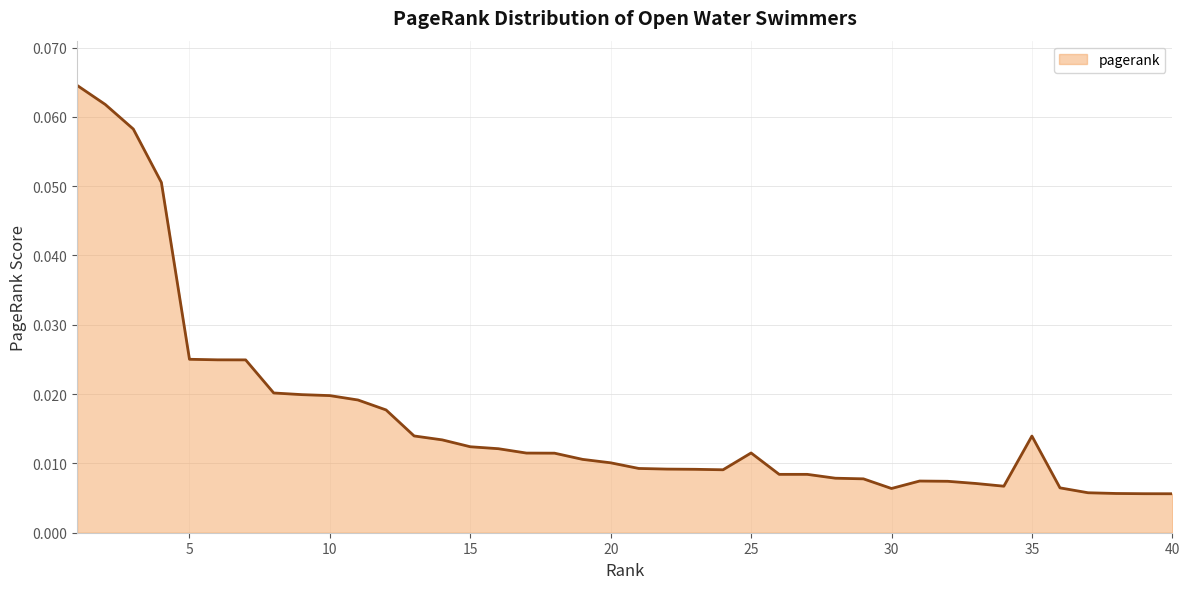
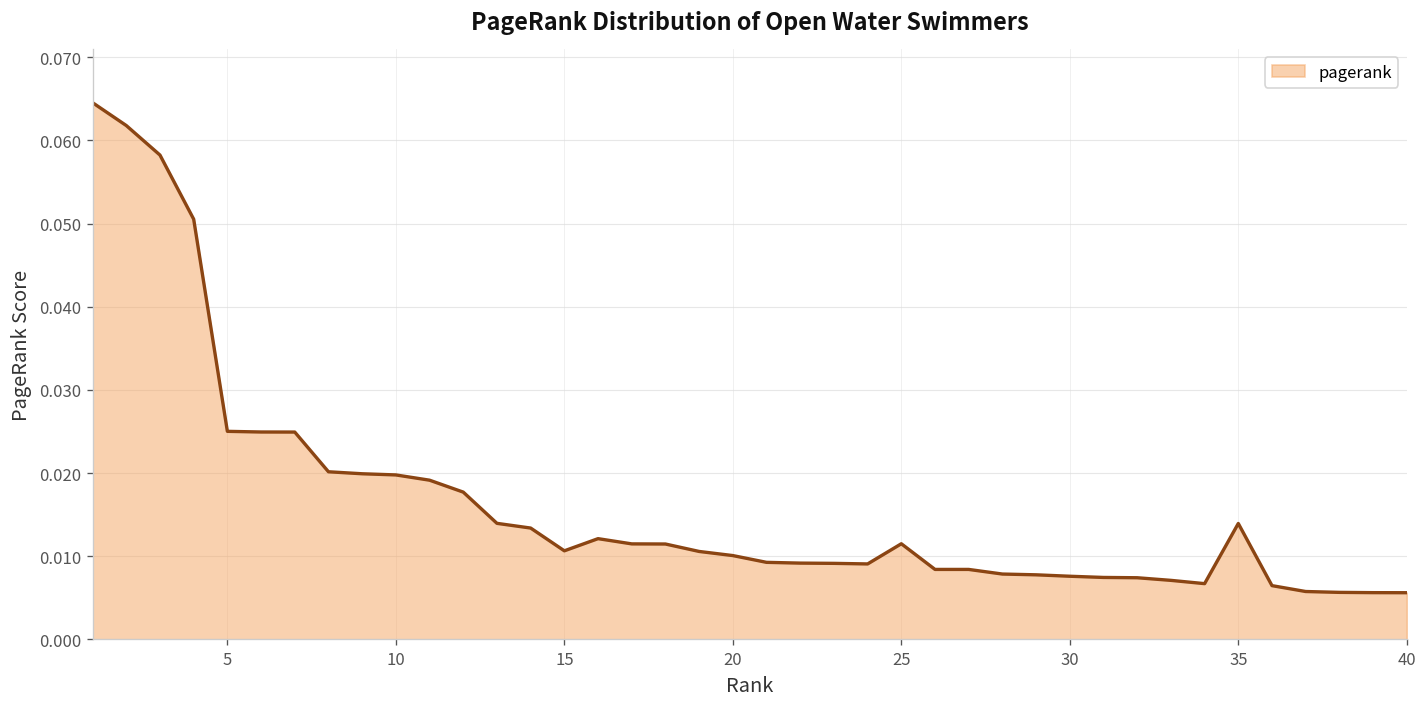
  {
    "5": 0.025,
    "10": 0.020,
-   "15": 0.012,
+   "15": 0.011,
    "20": 0.010,
    "25": 0.012,
-   "30": 0.006,
+   "30": 0.008,
    "35": 0.014,
    "40": 0.006
  }
